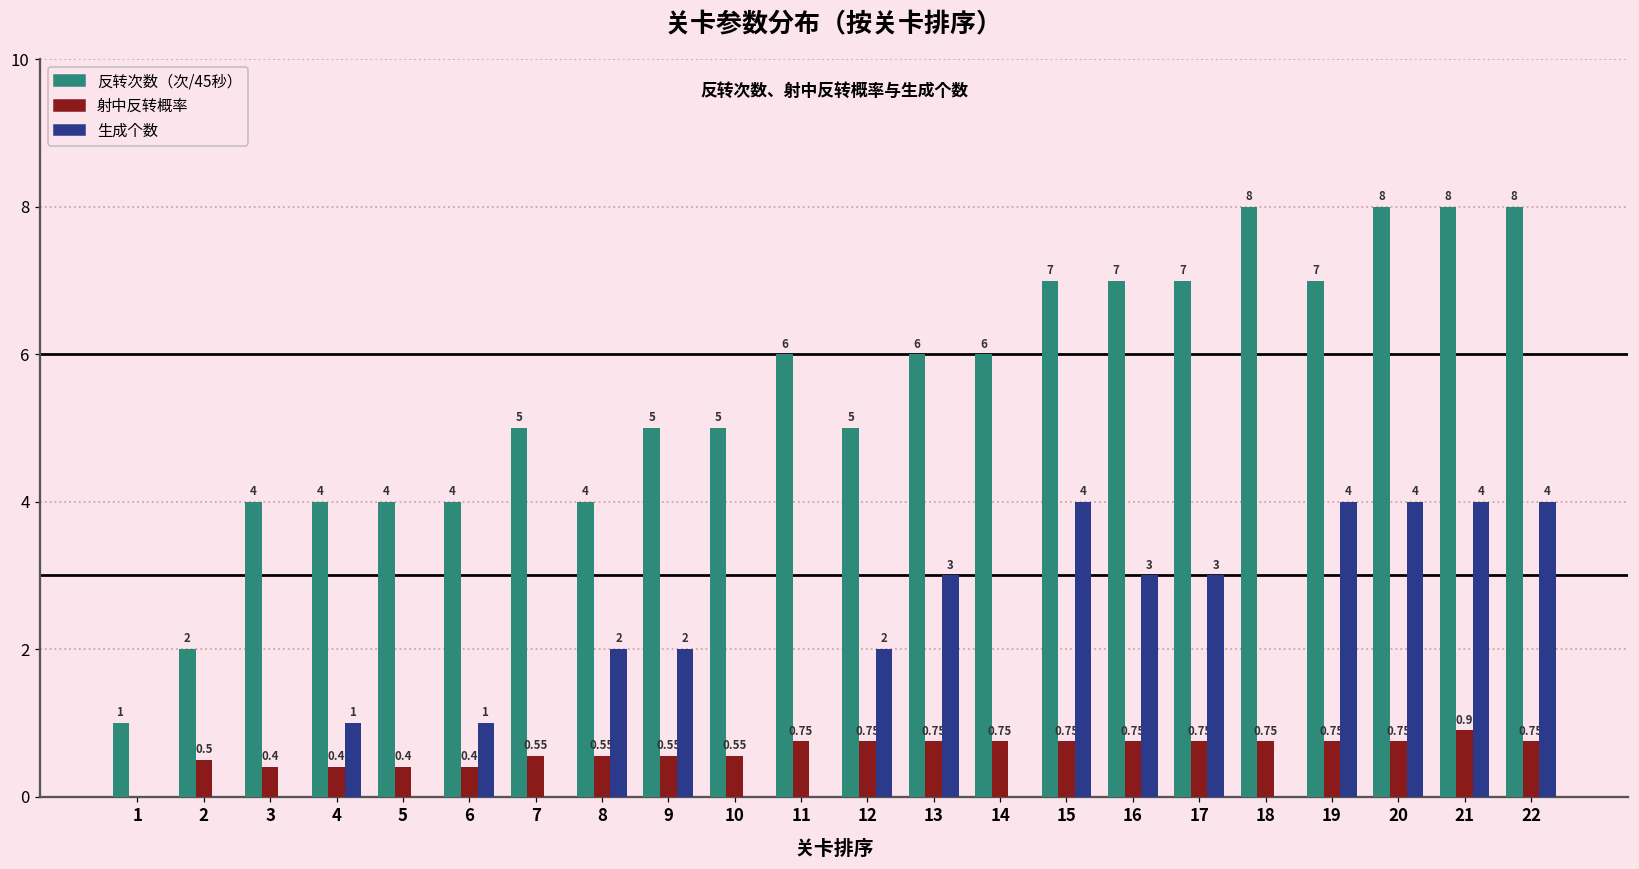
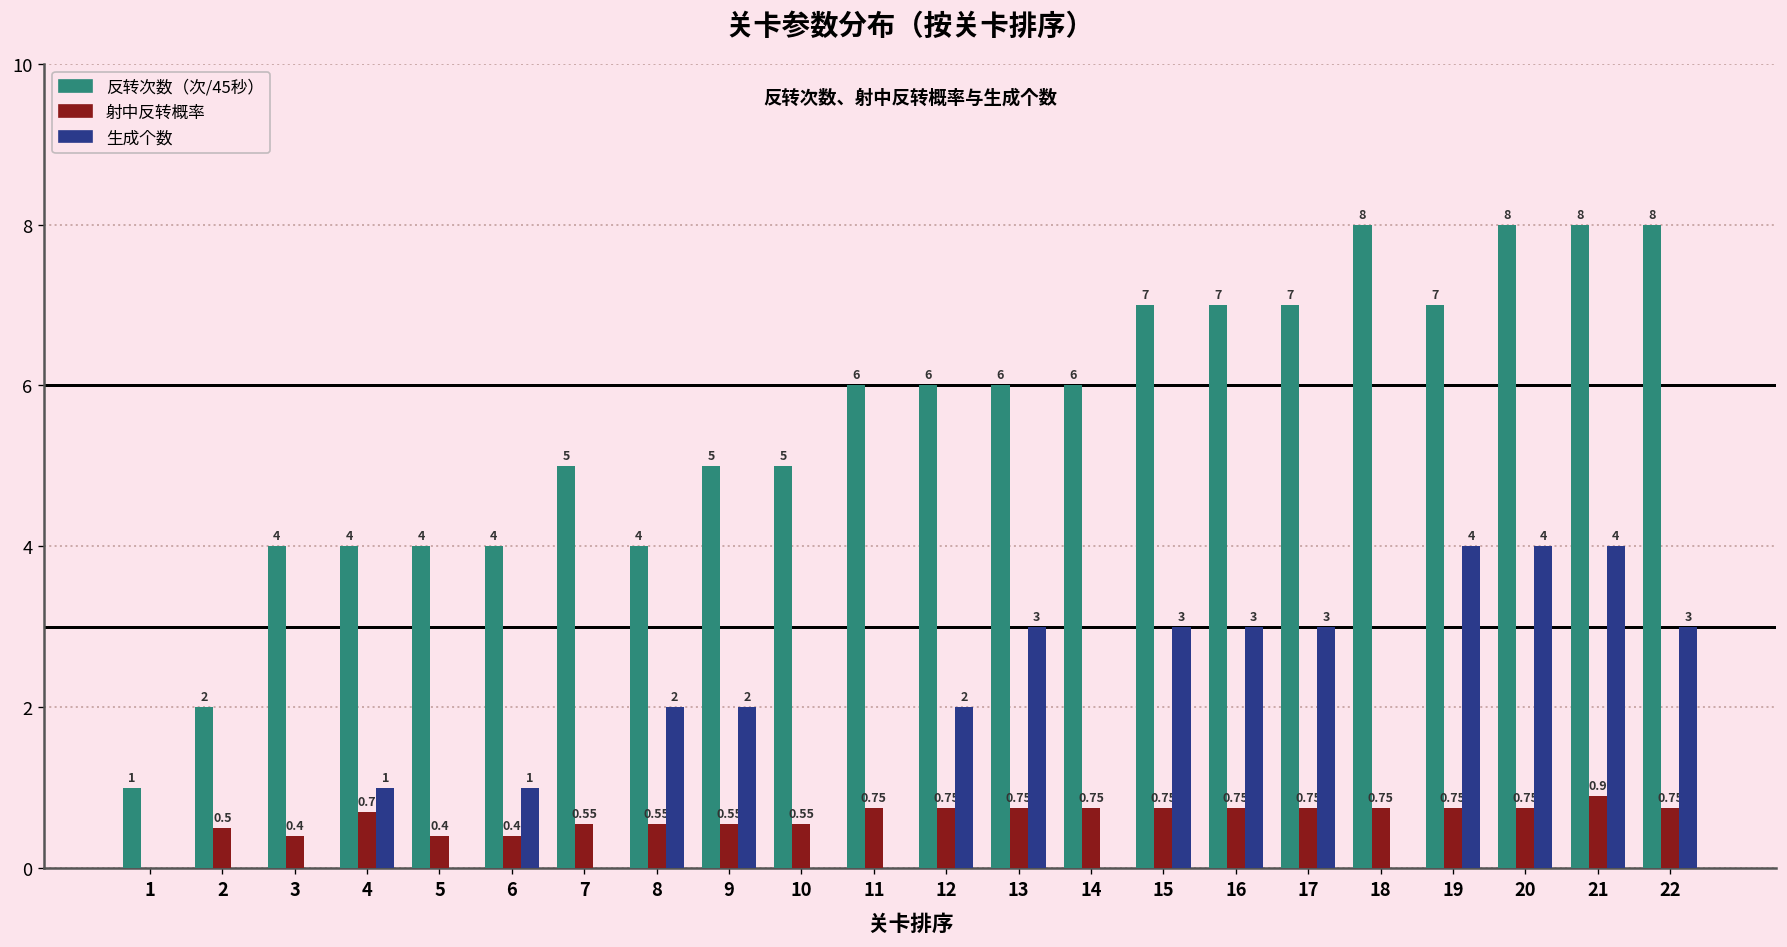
  {
    "反转次数（次/45秒）": {
      "1": 1,
      "2": 2,
      "3": 4,
      "4": 4,
      "5": 4,
      "6": 4,
      "7": 5,
      "8": 4,
      "9": 5,
      "10": 5,
      "11": 6,
-     "12": 5,
+     "12": 6,
      "13": 6,
      "14": 6,
      "15": 7,
      "16": 7,
      "17": 7,
      "18": 8,
      "19": 7,
      "20": 8,
      "21": 8,
      "22": 8
    },
    "射中反转概率": {
      "2": 0.5,
      "3": 0.4,
-     "4": 0.4,
+     "4": 0.7,
      "5": 0.4,
      "6": 0.4,
      "7": 0.55,
      "8": 0.55,
      "9": 0.55,
      "10": 0.55,
      "11": 0.75,
      "12": 0.75,
      "13": 0.75,
      "14": 0.75,
      "15": 0.75,
      "16": 0.75,
      "17": 0.75,
      "18": 0.75,
      "19": 0.75,
      "20": 0.75,
      "21": 0.9,
      "22": 0.75
    },
    "生成个数": {
      "4": 1,
      "6": 1,
      "8": 2,
      "9": 2,
      "12": 2,
      "13": 3,
-     "15": 4,
+     "15": 3,
      "16": 3,
      "17": 3,
      "19": 4,
      "20": 4,
      "21": 4,
-     "22": 4
+     "22": 3
    }
  }
